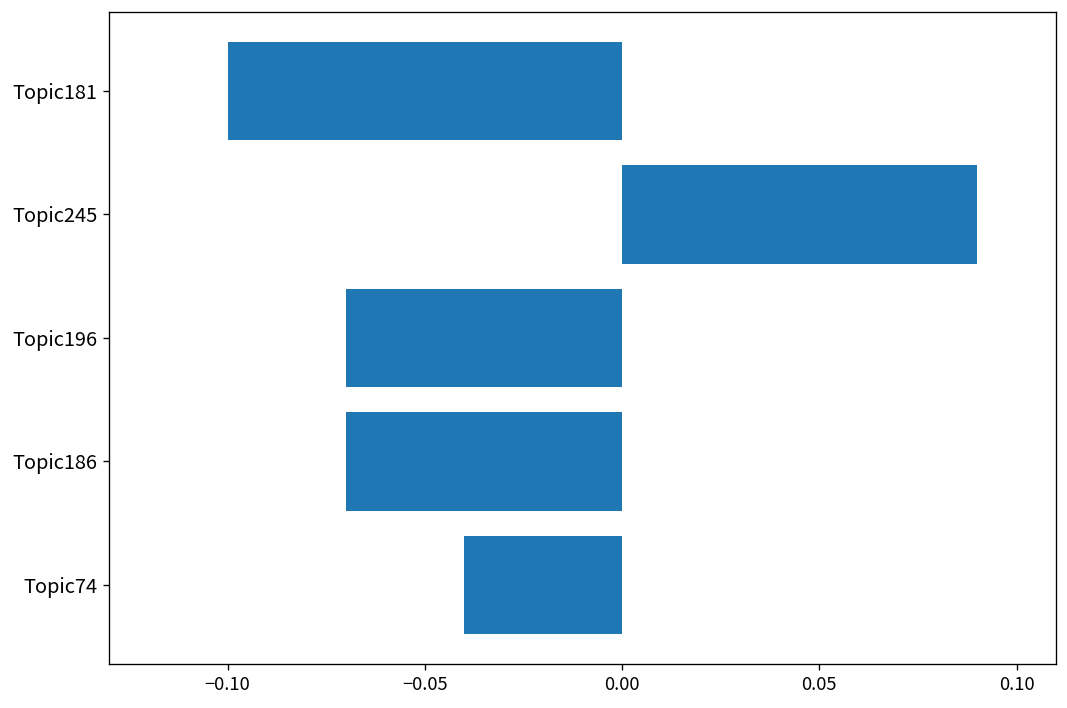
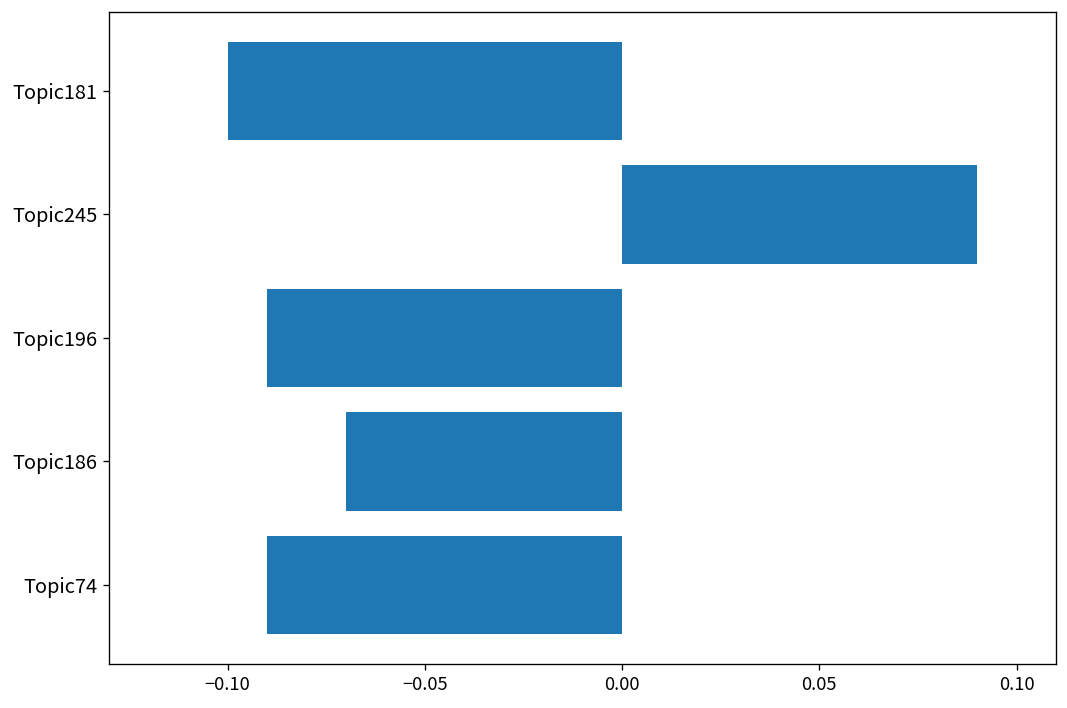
  {
    "Topic181": -0.10,
    "Topic245": 0.09,
-   "Topic196": -0.07,
+   "Topic196": -0.09,
    "Topic186": -0.07,
-   "Topic74": -0.04
+   "Topic74": -0.09
  }
